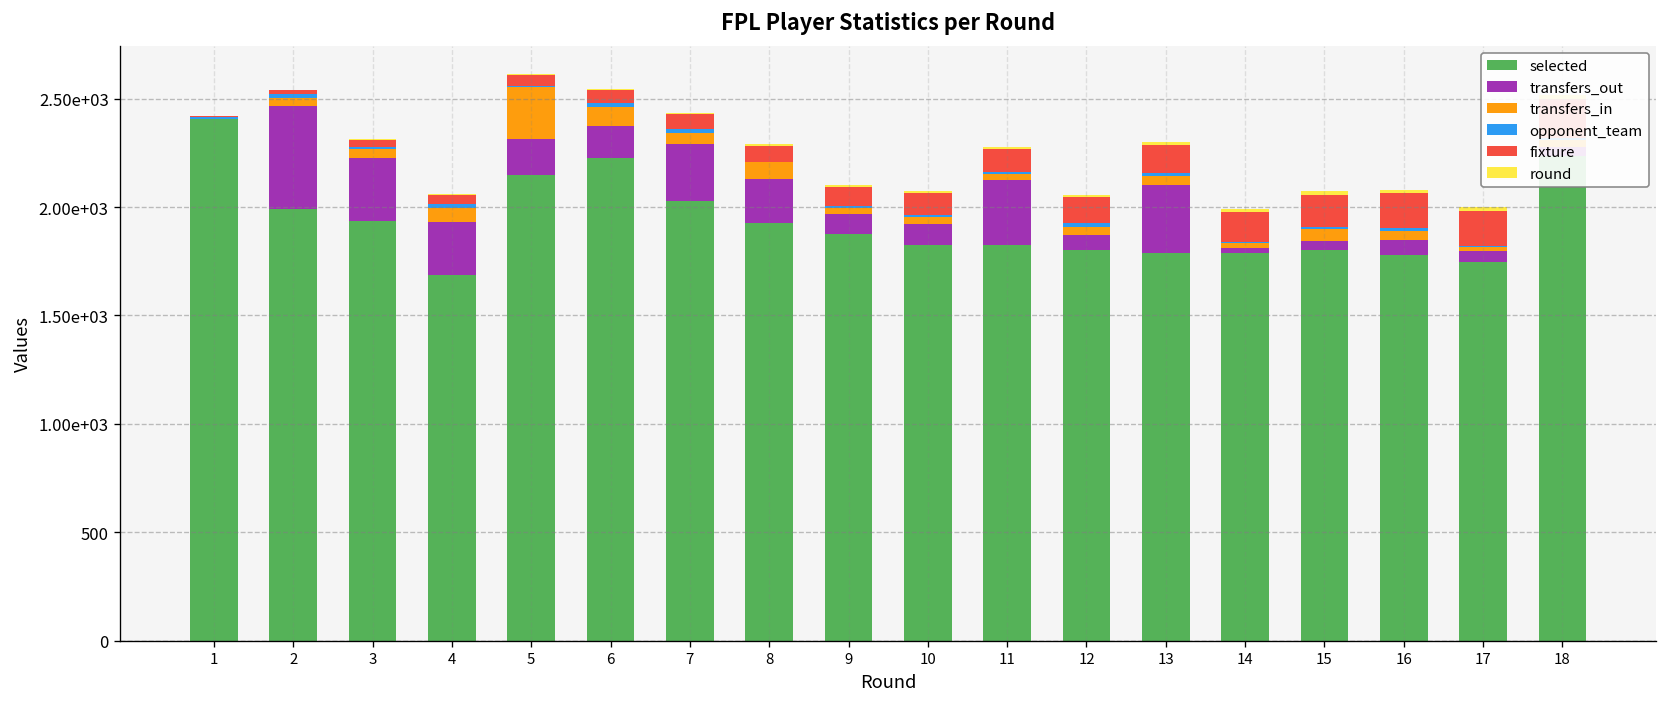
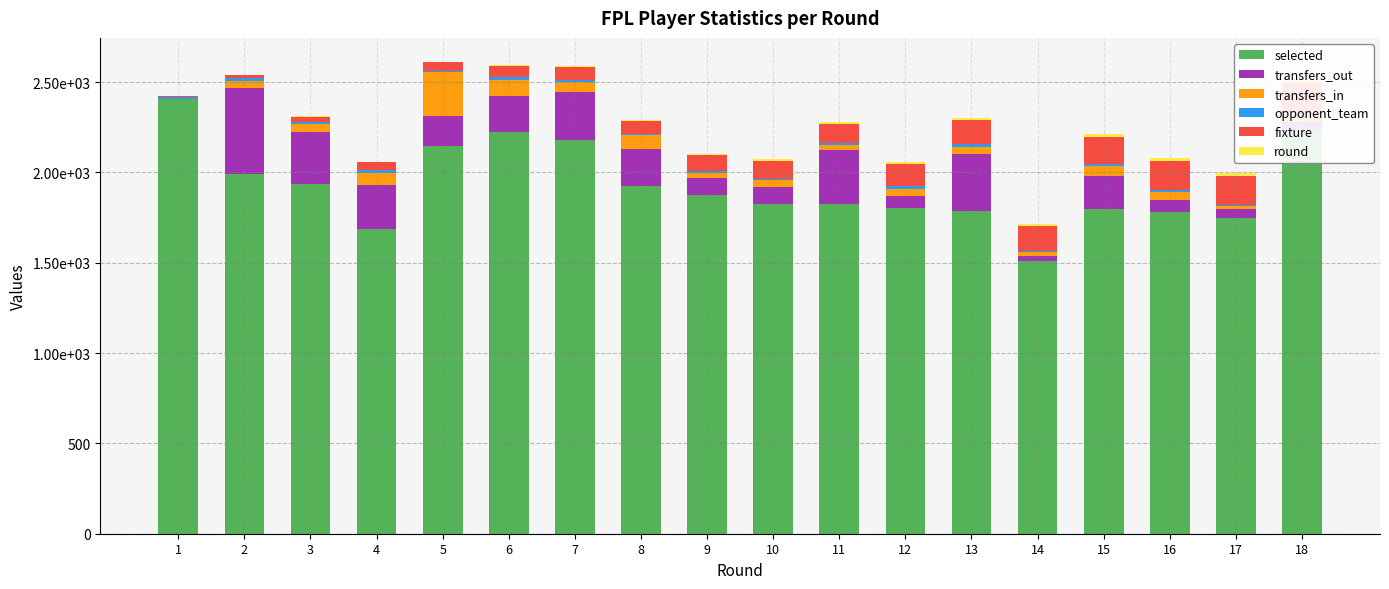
  {
    "selected": {
      "1": 2410,
      "2": 1990,
      "3": 1940,
      "4": 1690,
      "5": 2150,
      "6": 2230,
-     "7": 2030,
+     "7": 2180,
      "8": 1930,
      "9": 1880,
      "10": 1830,
      "11": 1820,
      "12": 1800,
      "13": 1790,
-     "14": 1790,
+     "14": 1510,
      "15": 1800,
      "16": 1780,
      "17": 1750
    },
    "transfers_out": {
      "1": 0,
      "2": 480,
      "3": 290,
      "4": 240,
      "5": 170,
-     "6": 150,
+     "6": 200,
      "7": 270,
      "8": 200,
      "9": 90,
      "10": 100,
      "11": 300,
      "12": 70,
      "13": 310,
      "14": 30,
-     "15": 50,
+     "15": 180,
      "16": 70,
      "17": 50
    },
    "transfers_in": {
      "1": 0,
      "2": 40,
      "3": 40,
      "4": 70,
      "5": 240,
      "6": 90,
      "7": 50,
      "8": 80,
      "9": 30,
      "10": 30,
      "11": 30,
      "12": 40,
      "13": 40,
      "14": 20,
      "15": 50,
      "16": 50,
      "17": 20
    },
    "opponent_team": {
      "2": 20,
      "4": 20,
      "6": 20,
      "7": 10,
      "12": 20,
      "13": 20
    },
    "fixture": {
      "2": 20,
      "3": 30,
      "4": 40,
      "5": 50,
      "6": 60,
      "7": 70,
      "8": 70,
      "9": 90,
      "10": 100,
      "11": 110,
      "12": 120,
      "13": 130,
      "14": 140,
      "15": 150,
      "16": 160,
      "17": 160
    },
    "round": {
      "14": 10,
      "15": 20,
      "16": 20,
      "17": 20
    }
  }
